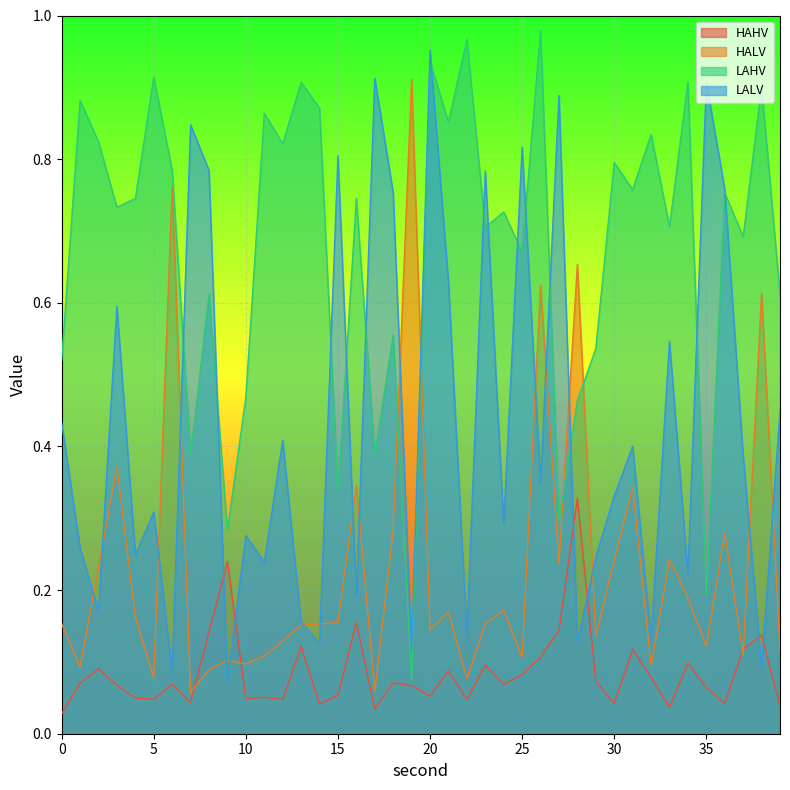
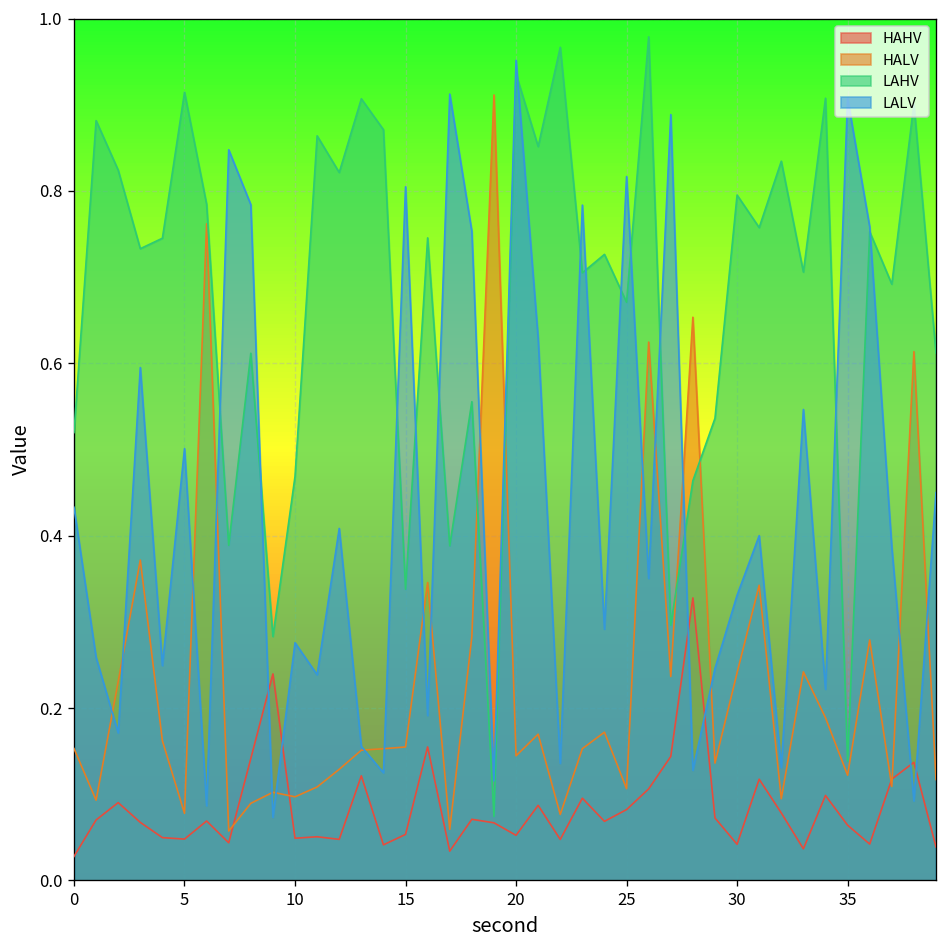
  {
    "LAHV": {
      "0": 0.52,
      "5": 0.91,
      "10": 0.47,
      "15": 0.34,
      "20": 0.94,
      "25": 0.67,
      "30": 0.80,
-     "35": 0.19
+     "35": 0.14
    },
    "LALV": {
      "0": 0.43,
-     "5": 0.31,
+     "5": 0.50,
      "10": 0.28,
      "15": 0.80,
      "20": 0.95,
      "25": 0.82,
      "30": 0.33
    }
  }
